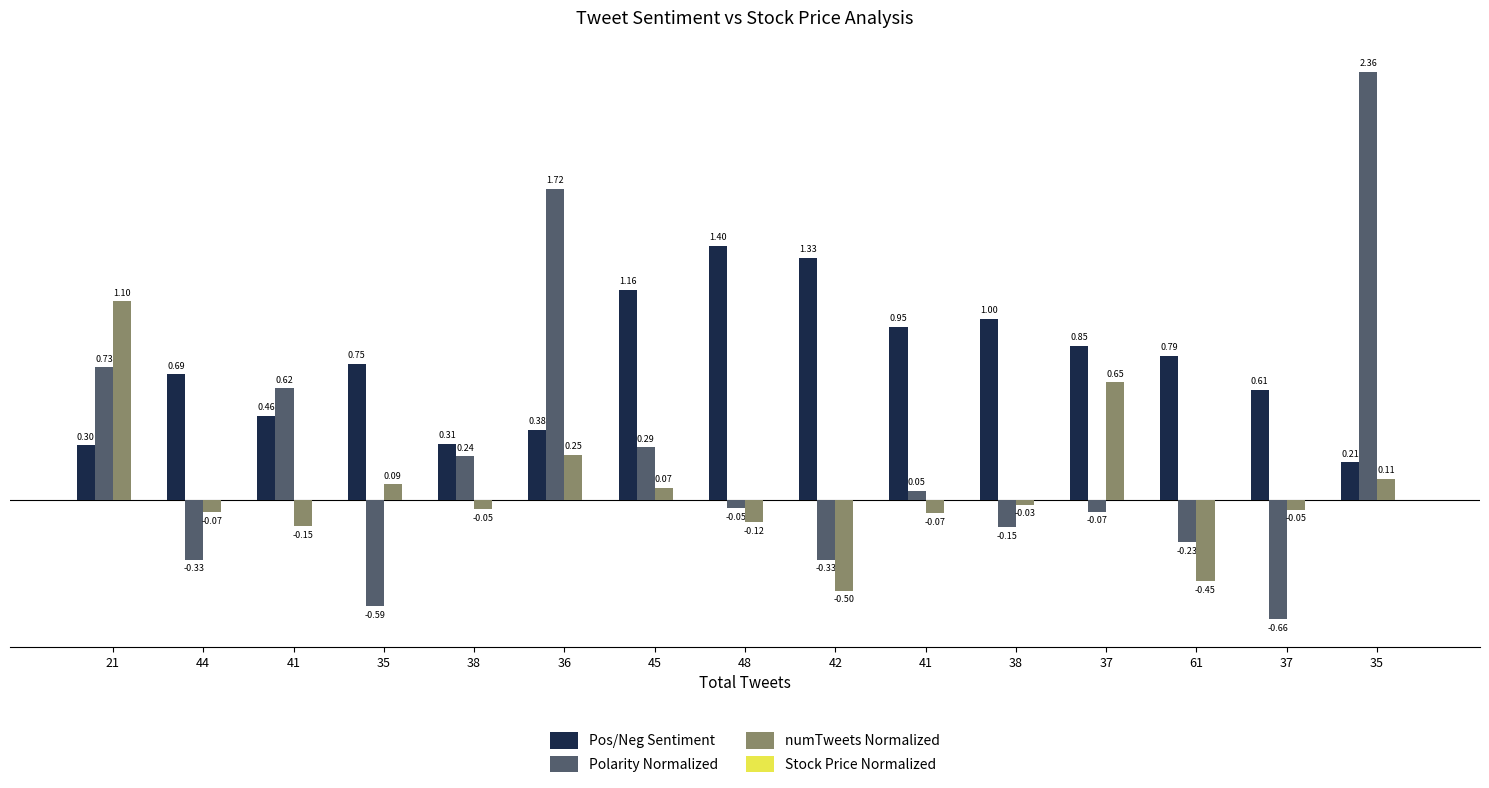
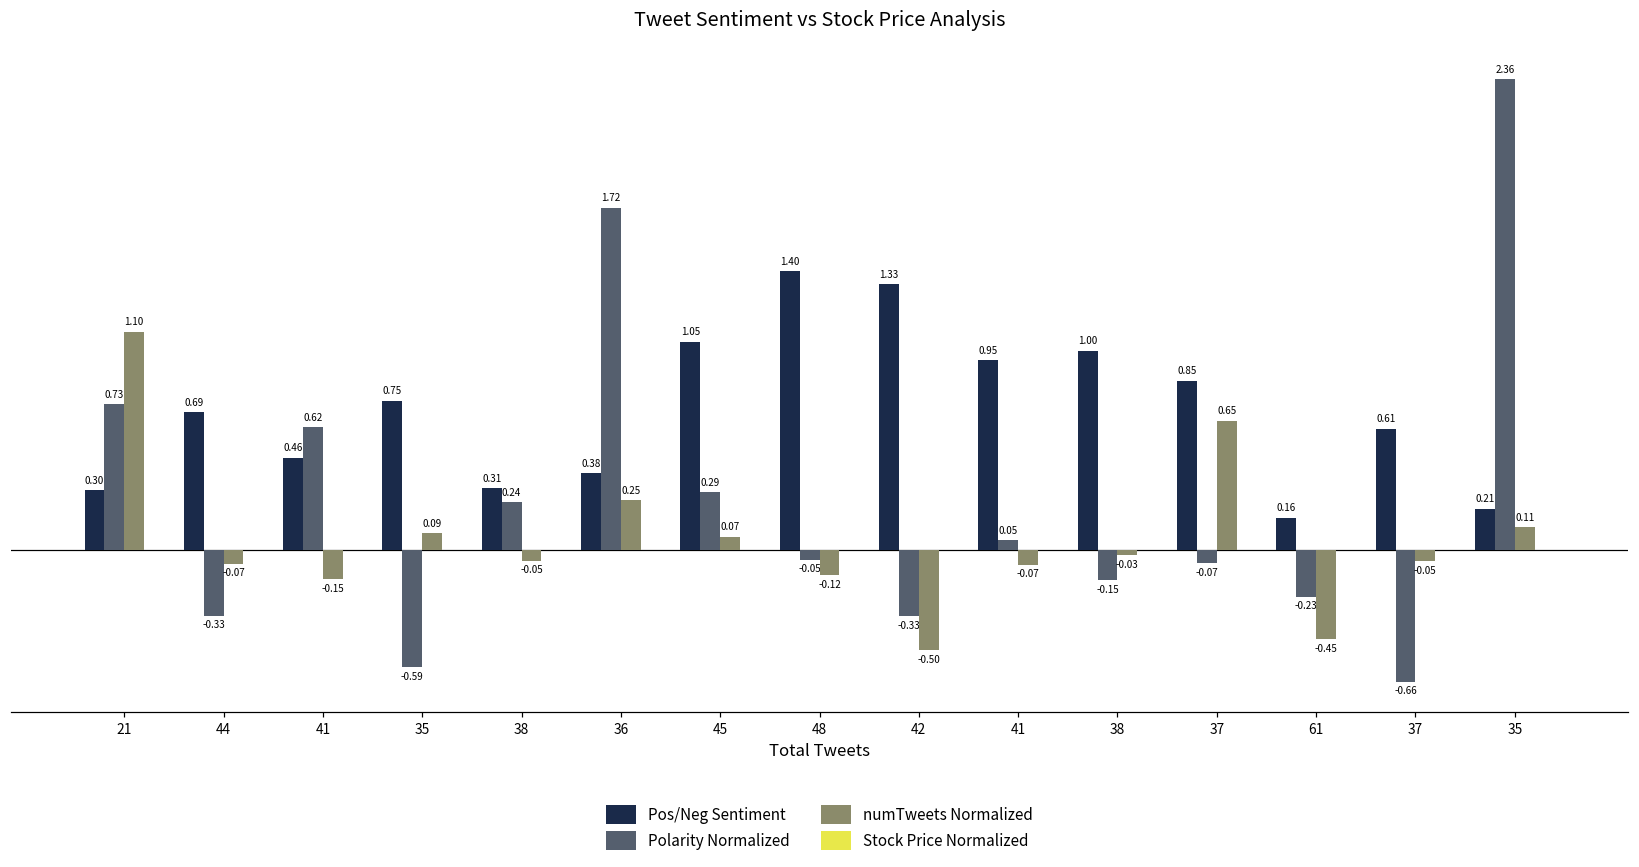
  {
    "Pos/Neg Sentiment": {
      "21": 0.30,
      "44": 0.69,
      "36": 0.38,
-     "45": 1.16,
+     "45": 1.05,
      "48": 1.40,
      "42": 1.33,
-     "61": 0.79
+     "61": 0.16
    },
    "Polarity Normalized": {
      "21": 0.73,
      "44": -0.33,
      "36": 1.72,
      "45": 0.29,
      "48": -0.05,
      "42": -0.33,
      "61": -0.23
    },
    "numTweets Normalized": {
      "21": 1.10,
      "44": -0.07,
      "36": 0.25,
      "45": 0.07,
      "48": -0.12,
      "42": -0.50,
      "61": -0.45
    }
  }
